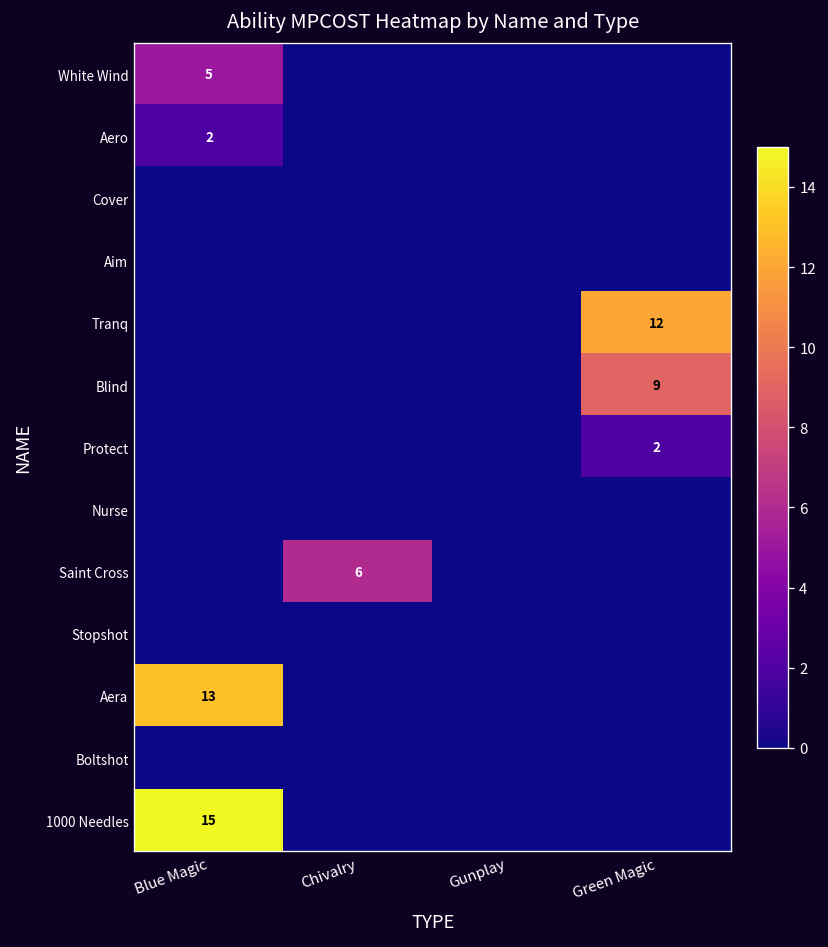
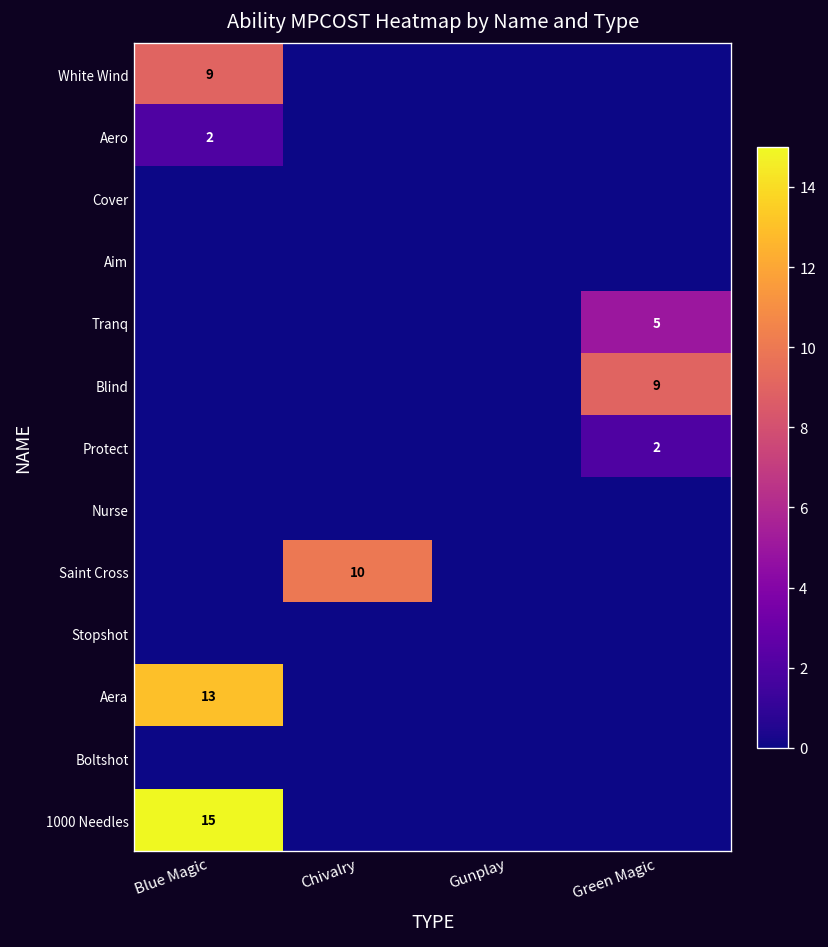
  {
    "White Wind": {
-     "Blue Magic": 5
+     "Blue Magic": 9
    },
    "Aero": {
      "Blue Magic": 2
    },
    "Tranq": {
-     "Green Magic": 12
+     "Green Magic": 5
    },
    "Blind": {
      "Green Magic": 9
    },
    "Protect": {
      "Green Magic": 2
    },
    "Saint Cross": {
-     "Chivalry": 6
+     "Chivalry": 10
    },
    "Aera": {
      "Blue Magic": 13
    },
    "1000 Needles": {
      "Blue Magic": 15
    }
  }
